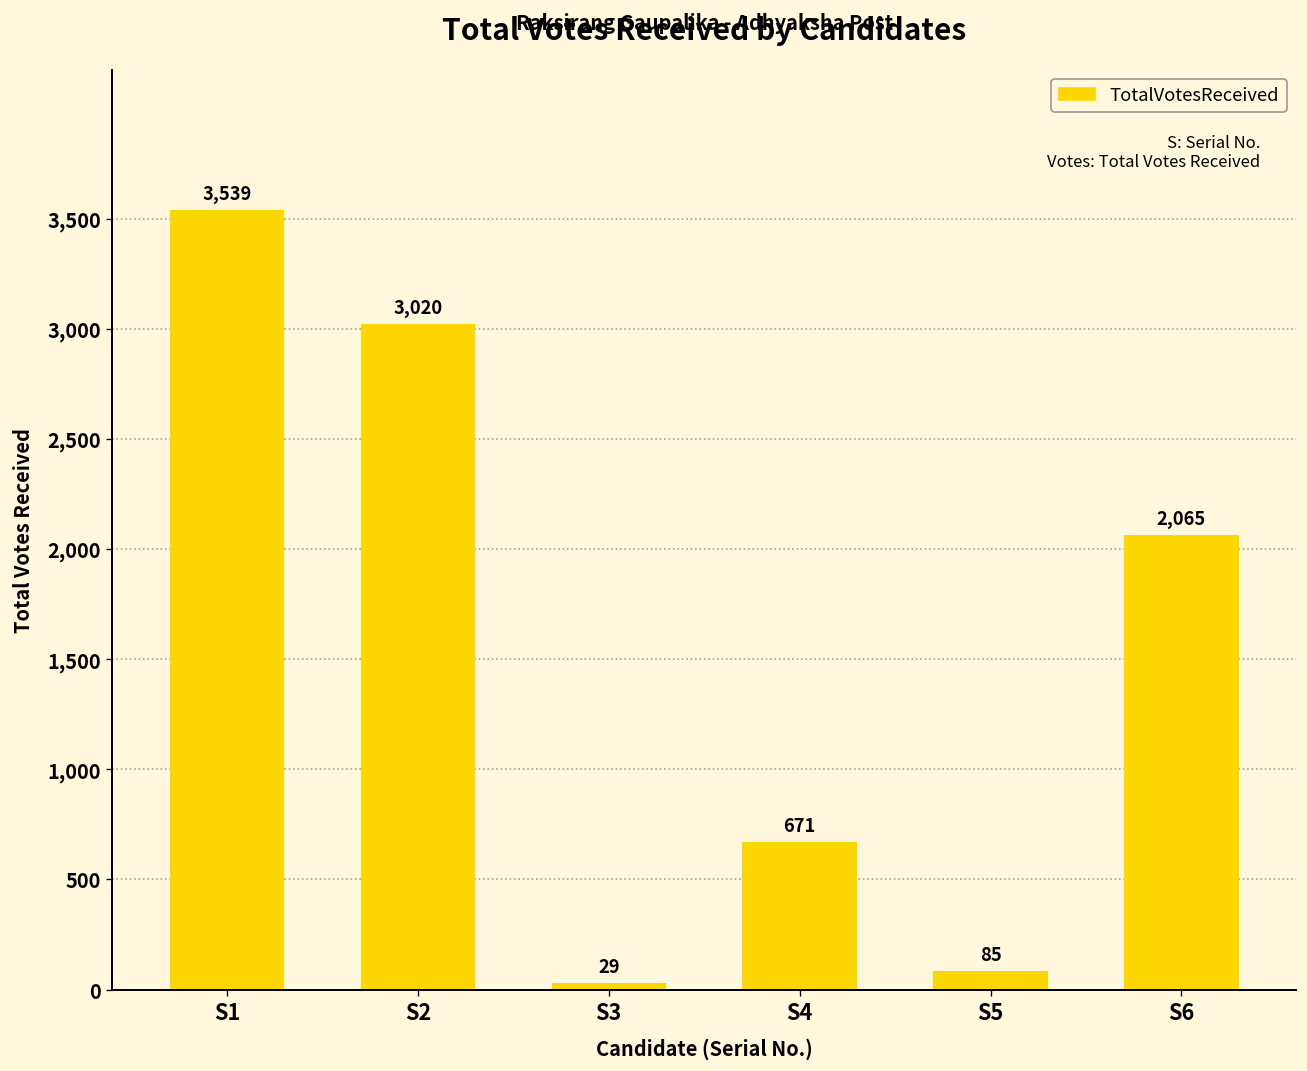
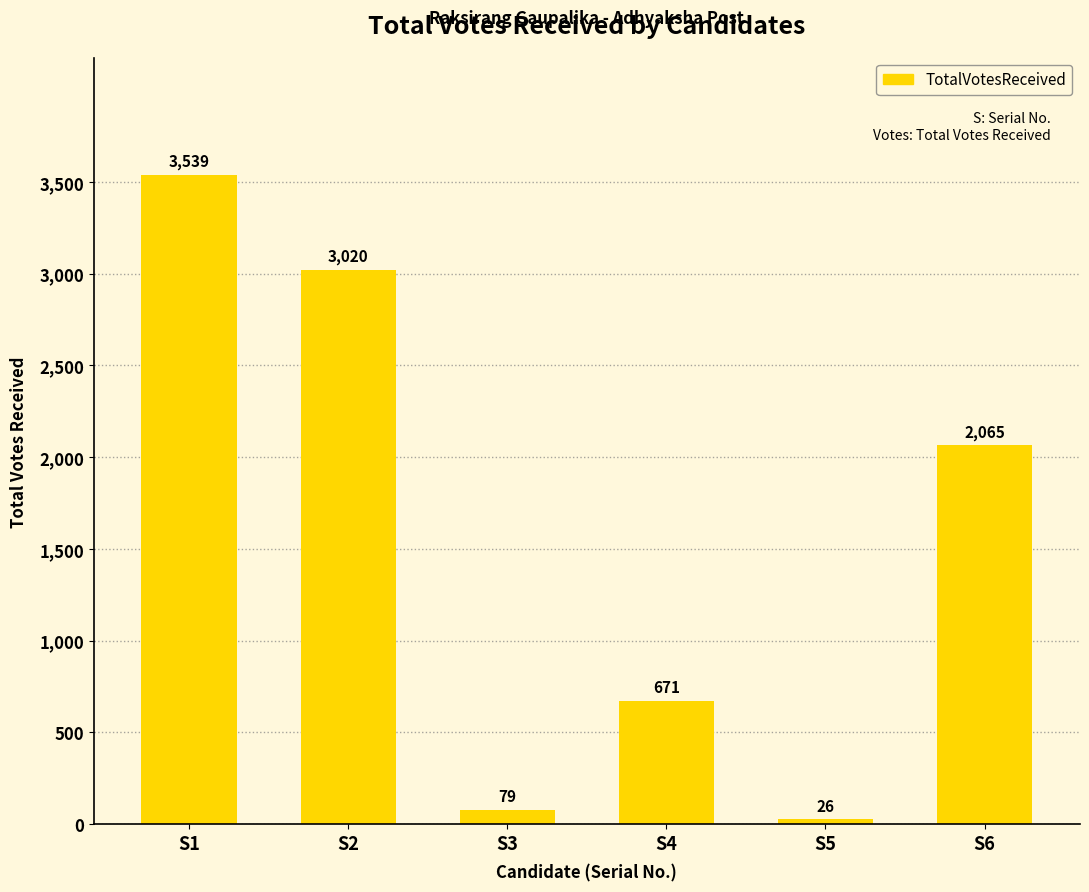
  {
    "S1": "3,539",
    "S2": "3,020",
-   "S3": "29",
+   "S3": "79",
    "S4": "671",
-   "S5": "85",
+   "S5": "26",
    "S6": "2,065"
  }
